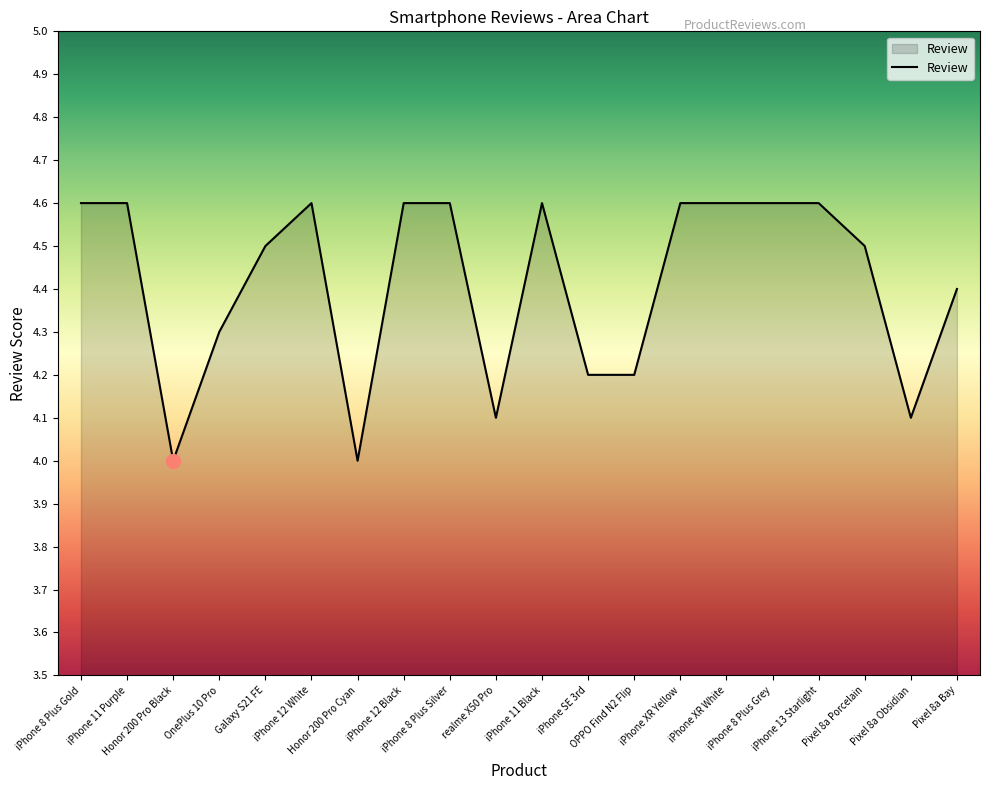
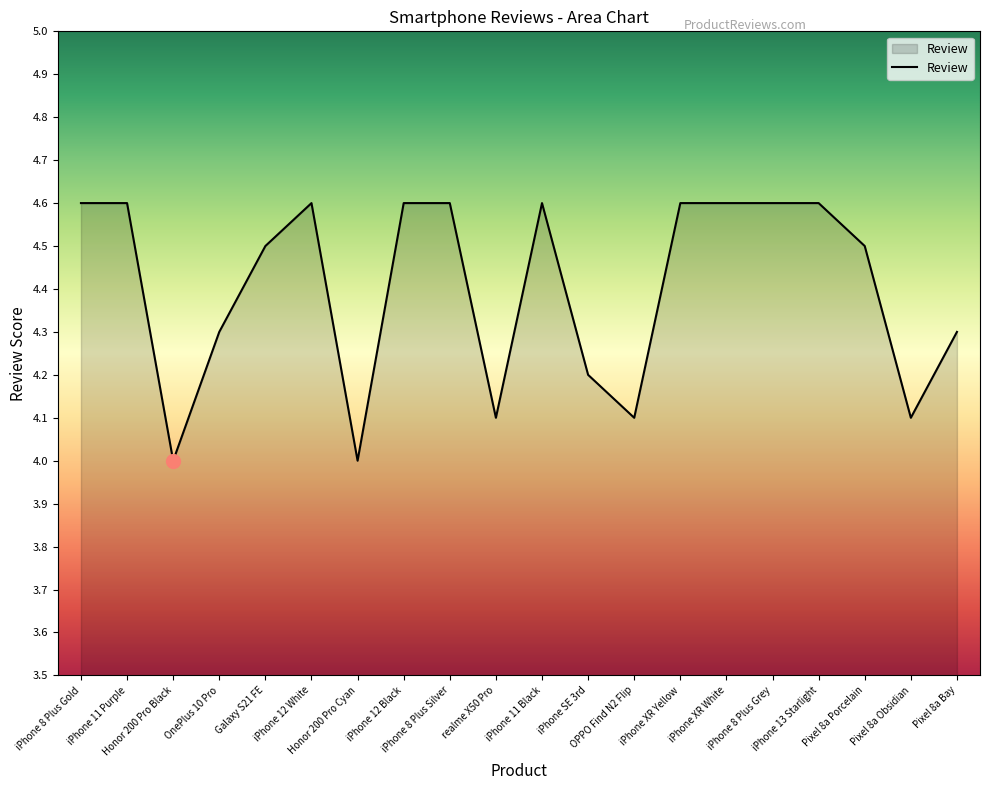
  {
    "Review": {
      "iPhone 8 Plus Gold": 4.6,
      "iPhone 11 Purple": 4.6,
      "OnePlus 10 Pro": 4.3,
      "Galaxy S21 FE": 4.5,
      "iPhone 12 White": 4.6,
      "Honor 200 Pro Cyan": 4.0,
      "iPhone 12 Black": 4.6,
      "iPhone 8 Plus Silver": 4.6,
      "realme X50 Pro": 4.1,
      "iPhone 11 Black": 4.6,
      "iPhone SE 3rd": 4.2,
-     "OPPO Find N2 Flip": 4.2,
+     "OPPO Find N2 Flip": 4.1,
      "iPhone XR Yellow": 4.6,
      "iPhone XR White": 4.6,
      "iPhone 8 Plus Grey": 4.6,
      "iPhone 13 Starlight": 4.6,
      "Pixel 8a Porcelain": 4.5,
      "Pixel 8a Obsidian": 4.1,
-     "Pixel 8a Bay": 4.4
+     "Pixel 8a Bay": 4.3
    }
  }
